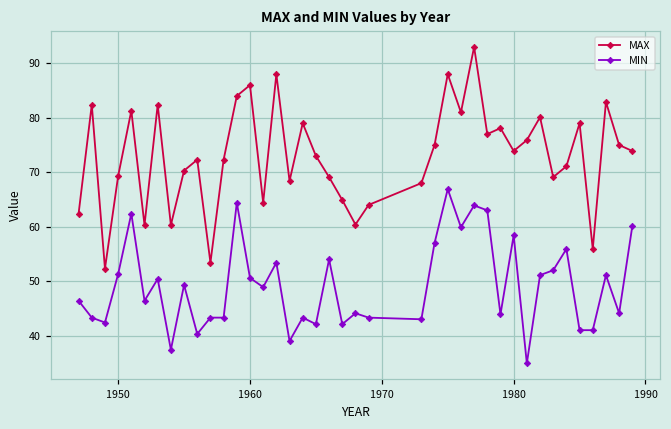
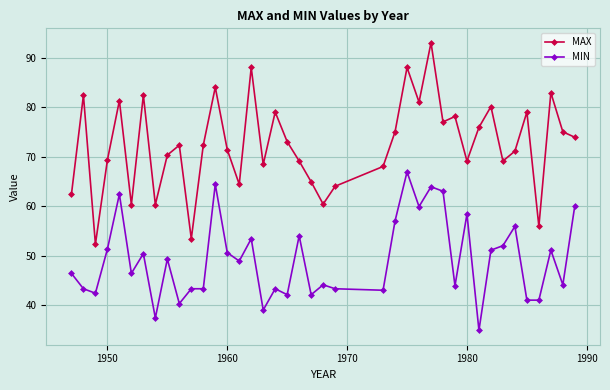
  {
    "MAX": {
      "1950": 69,
-     "1960": 86,
-     "1980": 74
+     "1960": 71,
+     "1980": 69
    },
    "MIN": {
      "1950": 51,
      "1960": 51,
      "1980": 58
    }
  }
